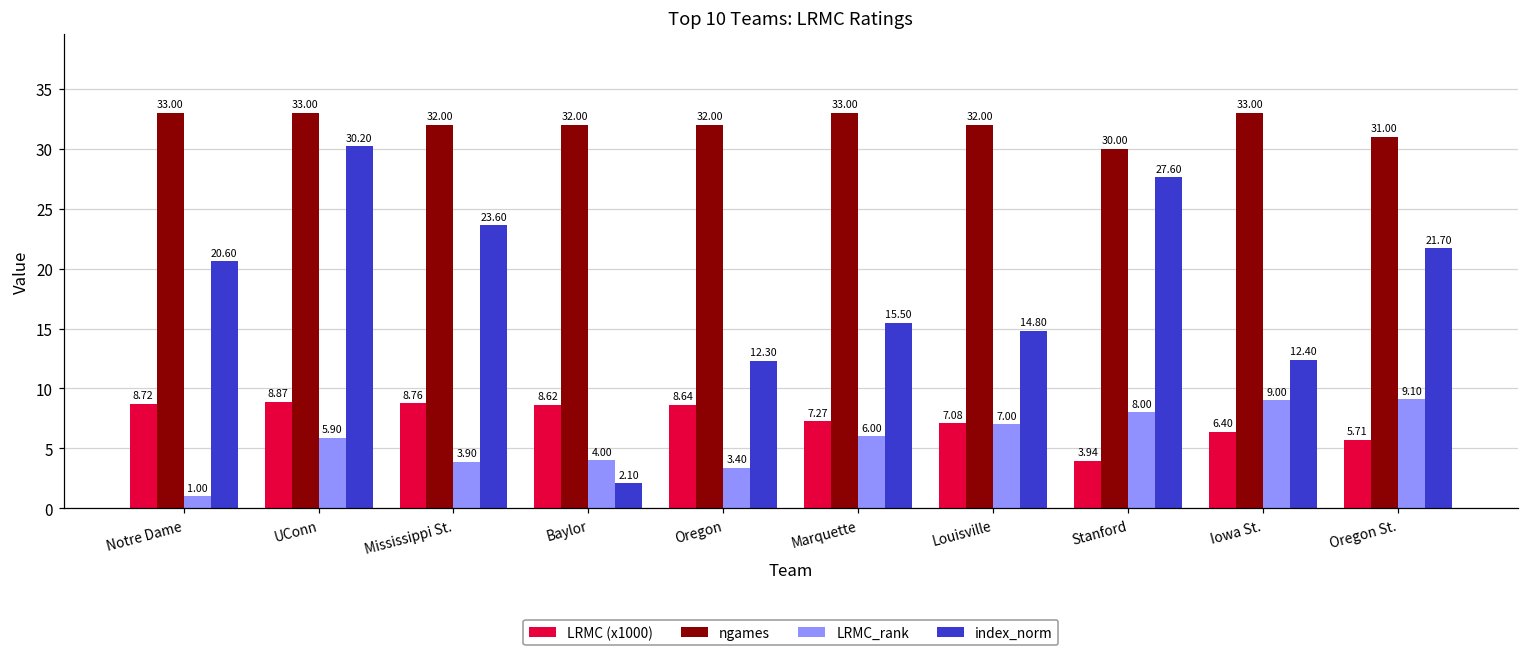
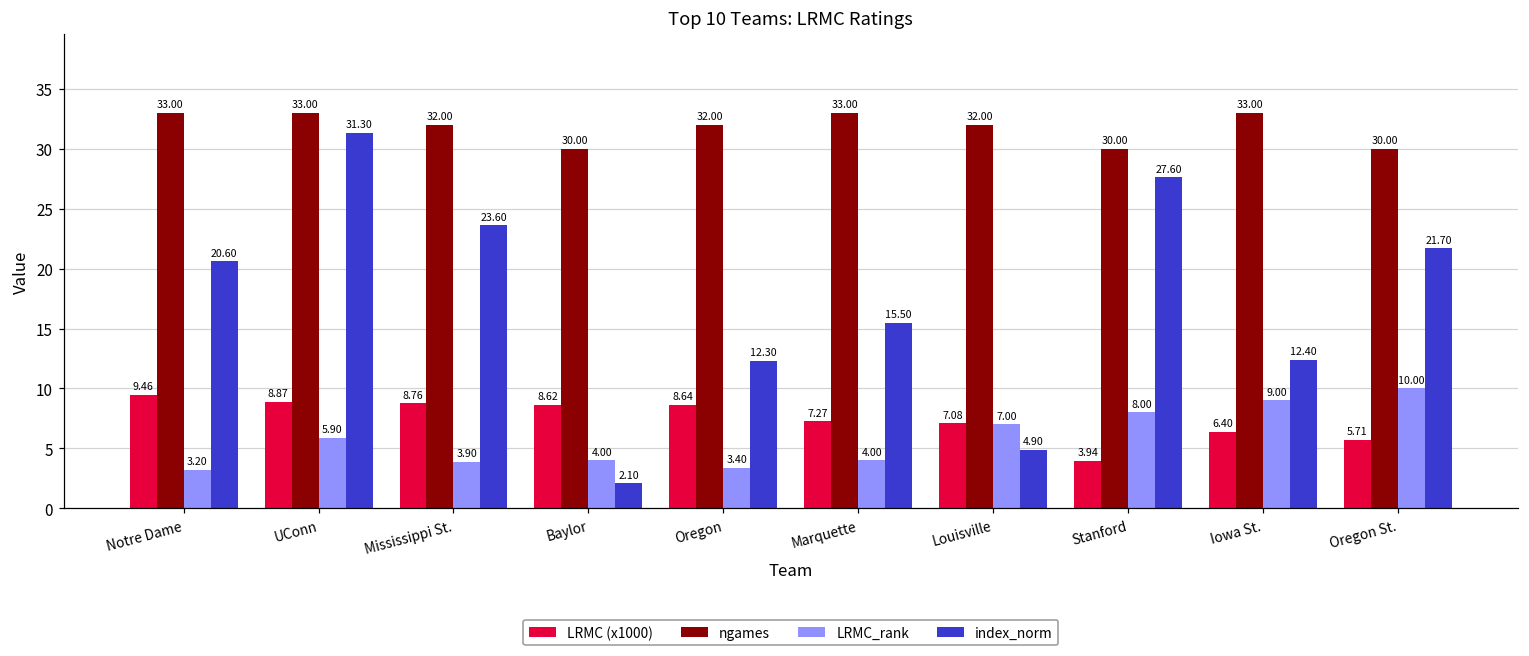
  {
    "LRMC (x1000)": {
-     "Notre Dame": 8.72,
+     "Notre Dame": 9.46,
      "UConn": 8.87,
      "Mississippi St.": 8.76,
      "Baylor": 8.62,
      "Oregon": 8.64,
      "Marquette": 7.27,
      "Louisville": 7.08,
      "Stanford": 3.94,
      "Iowa St.": 6.40,
      "Oregon St.": 5.71
    },
    "ngames": {
      "Notre Dame": 33.00,
      "UConn": 33.00,
      "Mississippi St.": 32.00,
-     "Baylor": 32.00,
+     "Baylor": 30.00,
      "Oregon": 32.00,
      "Marquette": 33.00,
      "Louisville": 32.00,
      "Stanford": 30.00,
      "Iowa St.": 33.00,
-     "Oregon St.": 31.00
+     "Oregon St.": 30.00
    },
    "LRMC_rank": {
-     "Notre Dame": 1.00,
+     "Notre Dame": 3.20,
      "UConn": 5.90,
      "Mississippi St.": 3.90,
      "Baylor": 4.00,
      "Oregon": 3.40,
-     "Marquette": 6.00,
+     "Marquette": 4.00,
      "Louisville": 7.00,
      "Stanford": 8.00,
      "Iowa St.": 9.00,
-     "Oregon St.": 9.10
+     "Oregon St.": 10.00
    },
    "index_norm": {
      "Notre Dame": 20.60,
-     "UConn": 30.20,
+     "UConn": 31.30,
      "Mississippi St.": 23.60,
      "Baylor": 2.10,
      "Oregon": 12.30,
      "Marquette": 15.50,
-     "Louisville": 14.80,
+     "Louisville": 4.90,
      "Stanford": 27.60,
      "Iowa St.": 12.40,
      "Oregon St.": 21.70
    }
  }
